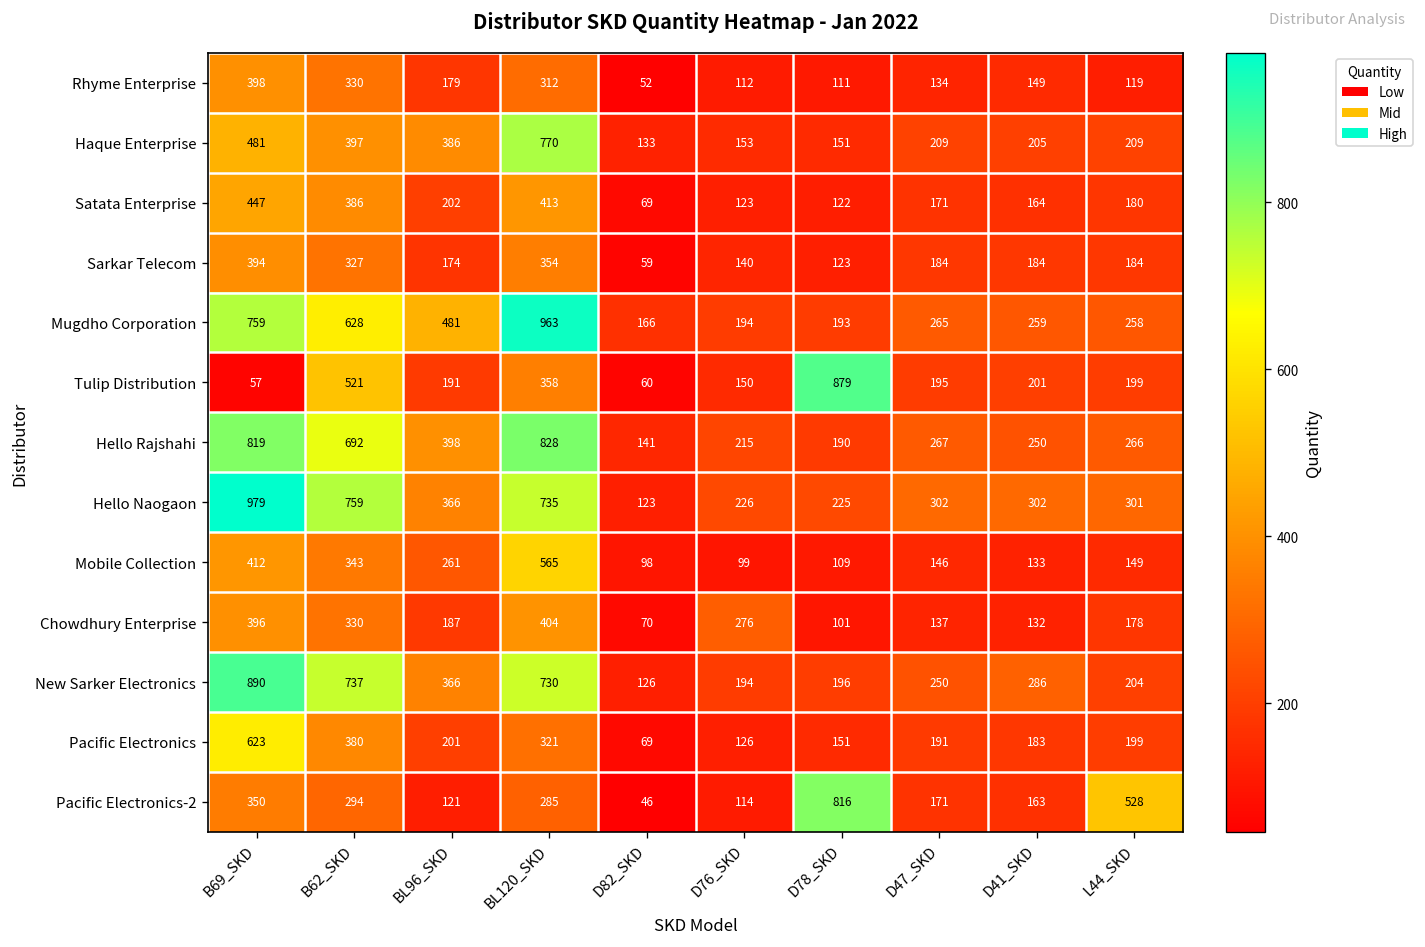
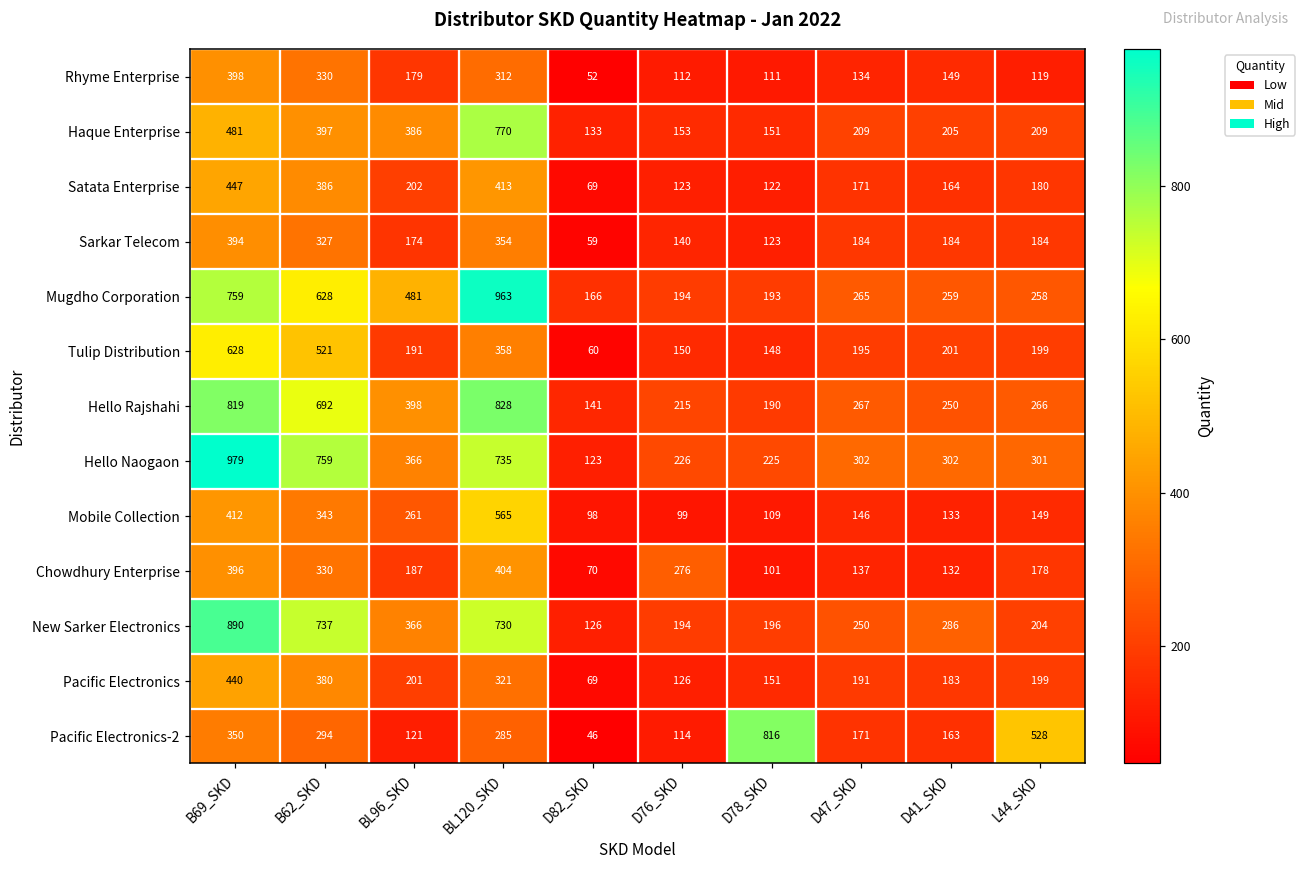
  {
    "Rhyme Enterprise": {
      "B69_SKD": 398,
      "B62_SKD": 330,
      "BL96_SKD": 179,
      "BL120_SKD": 312,
      "D82_SKD": 52,
      "D76_SKD": 112,
      "D78_SKD": 111,
      "D47_SKD": 134,
      "D41_SKD": 149,
      "L44_SKD": 119
    },
    "Haque Enterprise": {
      "B69_SKD": 481,
      "B62_SKD": 397,
      "BL96_SKD": 386,
      "BL120_SKD": 770,
      "D82_SKD": 133,
      "D76_SKD": 153,
      "D78_SKD": 151,
      "D47_SKD": 209,
      "D41_SKD": 205,
      "L44_SKD": 209
    },
    "Satata Enterprise": {
      "B69_SKD": 447,
      "B62_SKD": 386,
      "BL96_SKD": 202,
      "BL120_SKD": 413,
      "D82_SKD": 69,
      "D76_SKD": 123,
      "D78_SKD": 122,
      "D47_SKD": 171,
      "D41_SKD": 164,
      "L44_SKD": 180
    },
    "Sarkar Telecom": {
      "B69_SKD": 394,
      "B62_SKD": 327,
      "BL96_SKD": 174,
      "BL120_SKD": 354,
      "D82_SKD": 59,
      "D76_SKD": 140,
      "D78_SKD": 123,
      "D47_SKD": 184,
      "D41_SKD": 184,
      "L44_SKD": 184
    },
    "Mugdho Corporation": {
      "B69_SKD": 759,
      "B62_SKD": 628,
      "BL96_SKD": 481,
      "BL120_SKD": 963,
      "D82_SKD": 166,
      "D76_SKD": 194,
      "D78_SKD": 193,
      "D47_SKD": 265,
      "D41_SKD": 259,
      "L44_SKD": 258
    },
    "Tulip Distribution": {
-     "B69_SKD": 57,
+     "B69_SKD": 628,
      "B62_SKD": 521,
      "BL96_SKD": 191,
      "BL120_SKD": 358,
      "D82_SKD": 60,
      "D76_SKD": 150,
-     "D78_SKD": 879,
+     "D78_SKD": 148,
      "D47_SKD": 195,
      "D41_SKD": 201,
      "L44_SKD": 199
    },
    "Hello Rajshahi": {
      "B69_SKD": 819,
      "B62_SKD": 692,
      "BL96_SKD": 398,
      "BL120_SKD": 828,
      "D82_SKD": 141,
      "D76_SKD": 215,
      "D78_SKD": 190,
      "D47_SKD": 267,
      "D41_SKD": 250,
      "L44_SKD": 266
    },
    "Hello Naogaon": {
      "B69_SKD": 979,
      "B62_SKD": 759,
      "BL96_SKD": 366,
      "BL120_SKD": 735,
      "D82_SKD": 123,
      "D76_SKD": 226,
      "D78_SKD": 225,
      "D47_SKD": 302,
      "D41_SKD": 302,
      "L44_SKD": 301
    },
    "Mobile Collection": {
      "B69_SKD": 412,
      "B62_SKD": 343,
      "BL96_SKD": 261,
      "BL120_SKD": 565,
      "D82_SKD": 98,
      "D76_SKD": 99,
      "D78_SKD": 109,
      "D47_SKD": 146,
      "D41_SKD": 133,
      "L44_SKD": 149
    },
    "Chowdhury Enterprise": {
      "B69_SKD": 396,
      "B62_SKD": 330,
      "BL96_SKD": 187,
      "BL120_SKD": 404,
      "D82_SKD": 70,
      "D76_SKD": 276,
      "D78_SKD": 101,
      "D47_SKD": 137,
      "D41_SKD": 132,
      "L44_SKD": 178
    },
    "New Sarker Electronics": {
      "B69_SKD": 890,
      "B62_SKD": 737,
      "BL96_SKD": 366,
      "BL120_SKD": 730,
      "D82_SKD": 126,
      "D76_SKD": 194,
      "D78_SKD": 196,
      "D47_SKD": 250,
      "D41_SKD": 286,
      "L44_SKD": 204
    },
    "Pacific Electronics": {
-     "B69_SKD": 623,
+     "B69_SKD": 440,
      "B62_SKD": 380,
      "BL96_SKD": 201,
      "BL120_SKD": 321,
      "D82_SKD": 69,
      "D76_SKD": 126,
      "D78_SKD": 151,
      "D47_SKD": 191,
      "D41_SKD": 183,
      "L44_SKD": 199
    },
    "Pacific Electronics-2": {
      "B69_SKD": 350,
      "B62_SKD": 294,
      "BL96_SKD": 121,
      "BL120_SKD": 285,
      "D82_SKD": 46,
      "D76_SKD": 114,
      "D78_SKD": 816,
      "D47_SKD": 171,
      "D41_SKD": 163,
      "L44_SKD": 528
    }
  }
